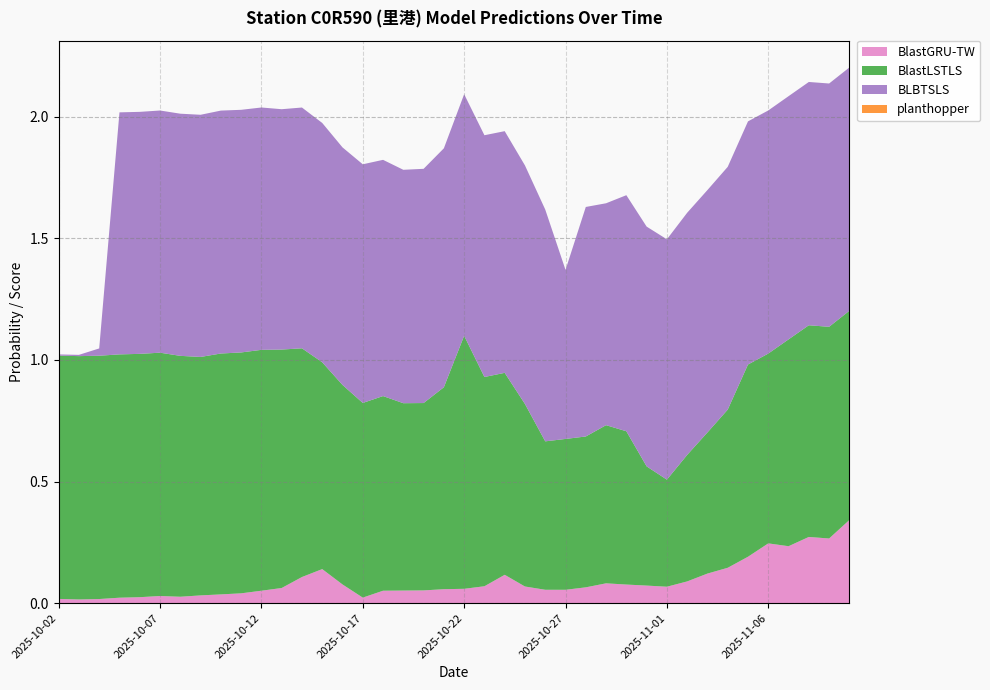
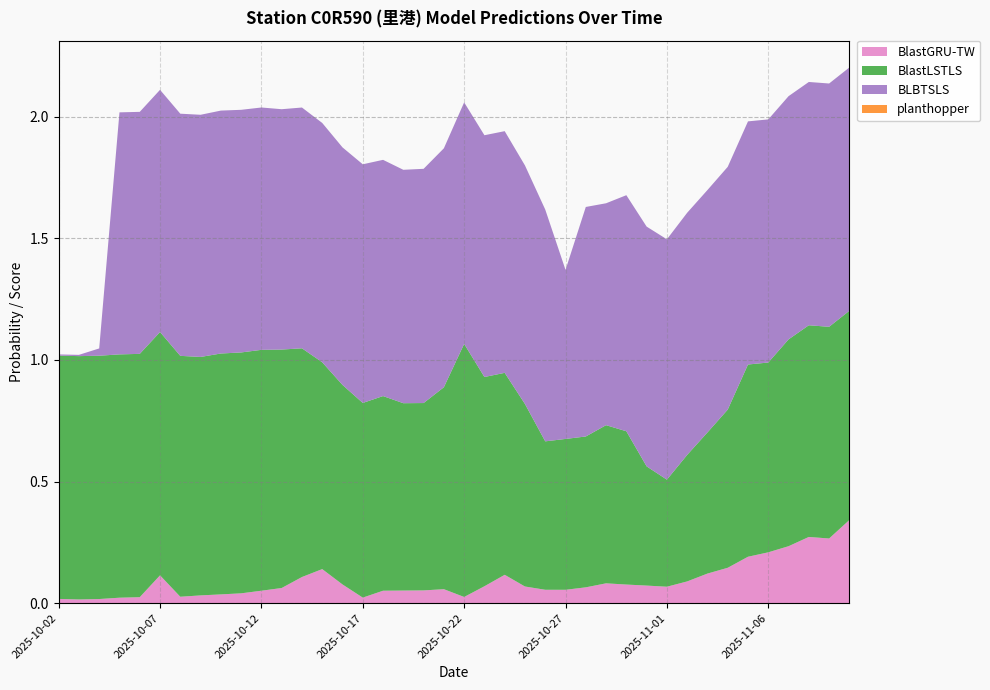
  {
    "BlastGRU-TW": {
      "2025-10-02": 0.02,
-     "2025-10-07": 0.03,
+     "2025-10-07": 0.11,
      "2025-10-12": 0.05,
      "2025-10-17": 0.02,
-     "2025-10-22": 0.06,
+     "2025-10-22": 0.03,
      "2025-10-27": 0.05,
      "2025-11-01": 0.07,
-     "2025-11-06": 0.25
+     "2025-11-06": 0.21
    },
    "BlastLSTLS": {
      "2025-10-07": 1.00,
      "2025-10-12": 0.99,
      "2025-10-17": 0.80,
      "2025-10-22": 1.04,
      "2025-10-27": 0.62,
      "2025-11-01": 0.44,
      "2025-11-06": 0.78
    }
  }
